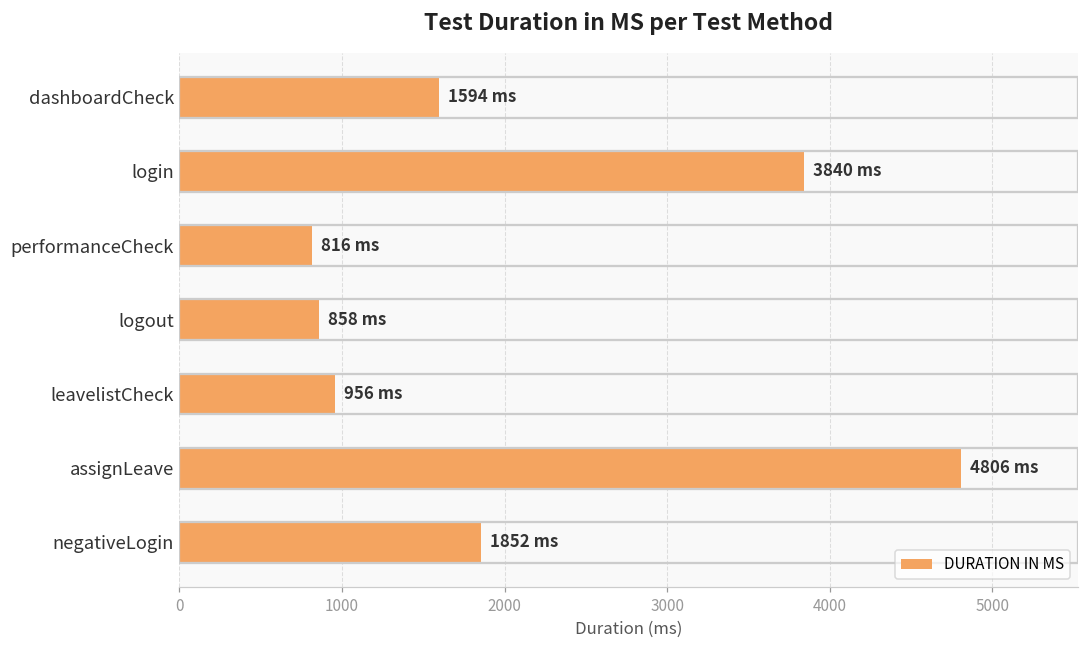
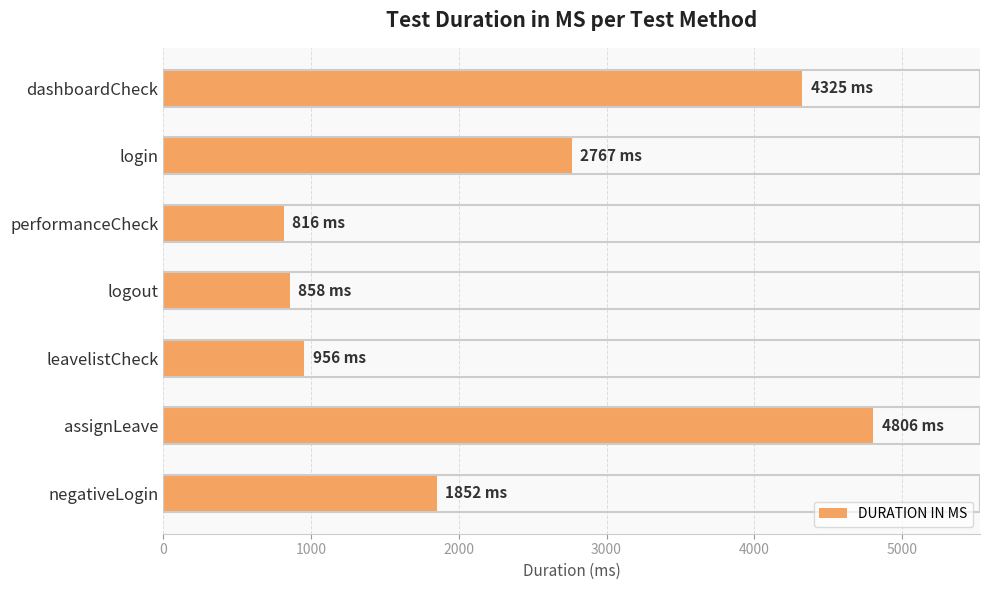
  {
-   "dashboardCheck": 1594,
-   "login": 3840,
+   "dashboardCheck": 4325,
+   "login": 2767,
    "performanceCheck": 816,
    "logout": 858,
    "leavelistCheck": 956,
    "assignLeave": 4806,
    "negativeLogin": 1852
  }
